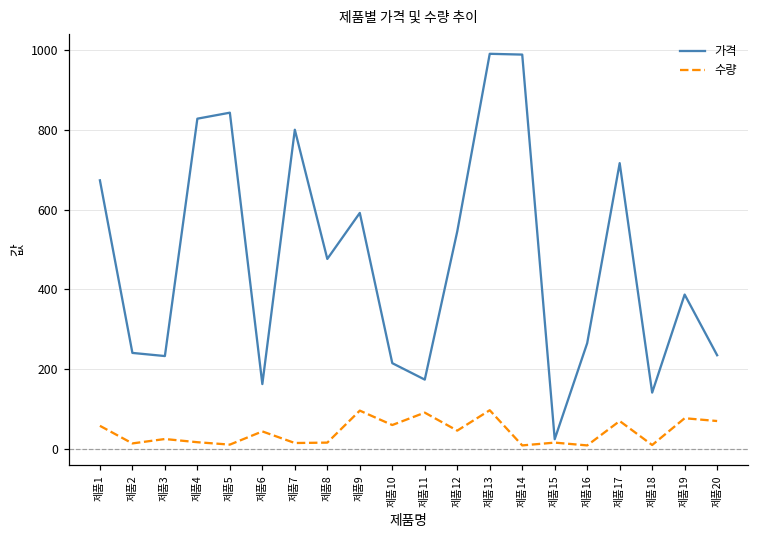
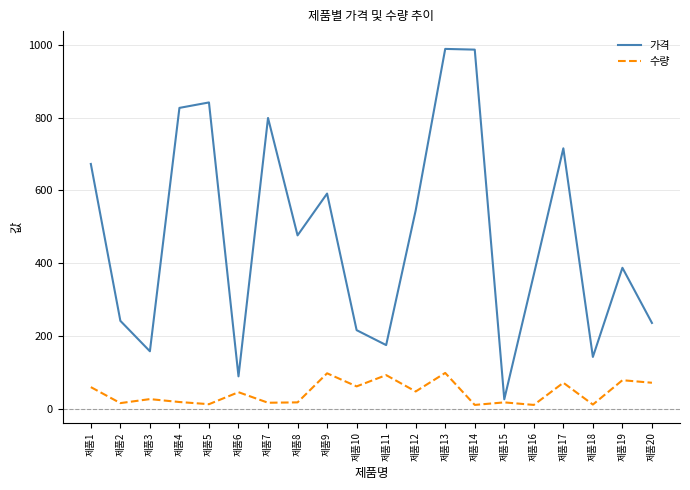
  {
    "가격": {
      "제품1": 670,
      "제품2": 240,
-     "제품3": 230,
+     "제품3": 160,
      "제품4": 830,
      "제품5": 840,
-     "제품6": 160,
+     "제품6": 90,
      "제품7": 800,
      "제품8": 480,
      "제품9": 590,
      "제품10": 220,
      "제품11": 170,
      "제품12": 550,
      "제품13": 990,
      "제품14": 990,
      "제품15": 30,
-     "제품16": 270,
+     "제품16": 370,
      "제품17": 720,
      "제품18": 140,
      "제품19": 390,
      "제품20": 240
    },
    "수량": {
      "제품1": 60,
      "제품2": 20,
      "제품3": 30,
      "제품4": 20,
      "제품5": 10,
      "제품6": 50,
      "제품7": 20,
      "제품8": 20,
      "제품9": 100,
      "제품10": 60,
      "제품11": 90,
      "제품12": 50,
      "제품13": 100,
      "제품14": 10,
      "제품15": 20,
      "제품16": 10,
      "제품17": 70,
      "제품18": 10,
      "제품19": 80,
      "제품20": 70
    }
  }
